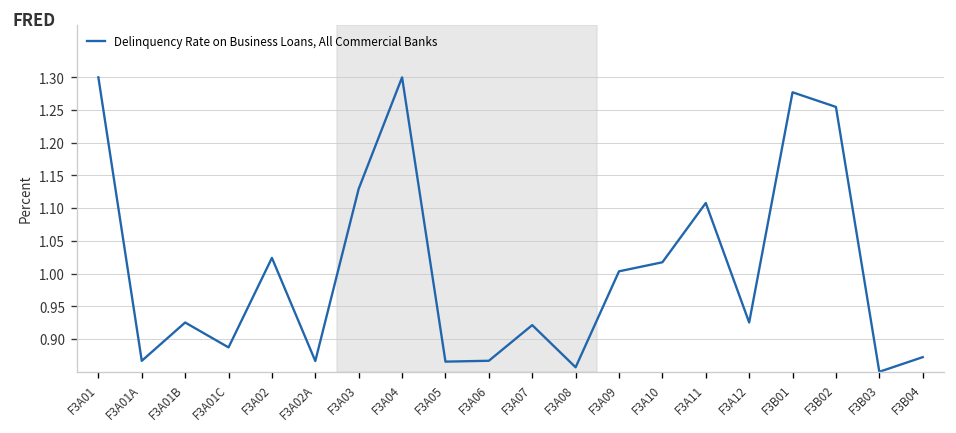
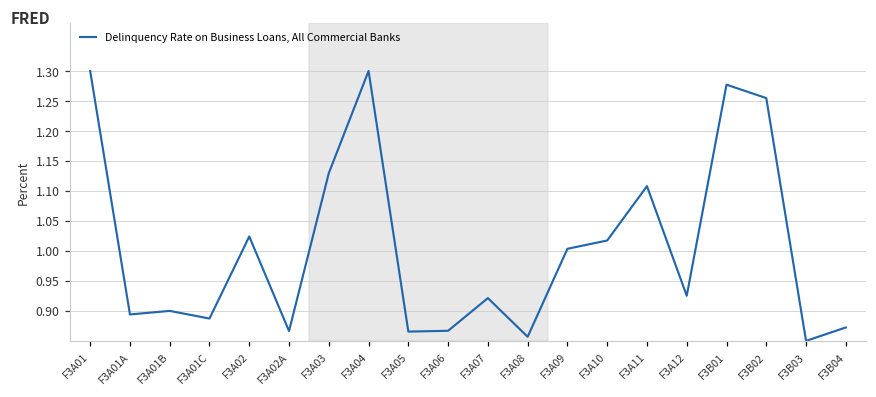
  {
    "F3A01": 1.30,
-   "F3A01A": 0.87,
-   "F3A01B": 0.93,
+   "F3A01A": 0.89,
+   "F3A01B": 0.90,
    "F3A01C": 0.89,
    "F3A02": 1.02,
    "F3A02A": 0.87,
    "F3A03": 1.13,
    "F3A04": 1.30,
    "F3A05": 0.87,
    "F3A06": 0.87,
    "F3A07": 0.92,
    "F3A08": 0.86,
    "F3A09": 1.00,
    "F3A10": 1.02,
    "F3A11": 1.11,
    "F3A12": 0.93,
    "F3B01": 1.28,
    "F3B02": 1.25,
    "F3B03": 0.85,
    "F3B04": 0.87
  }
